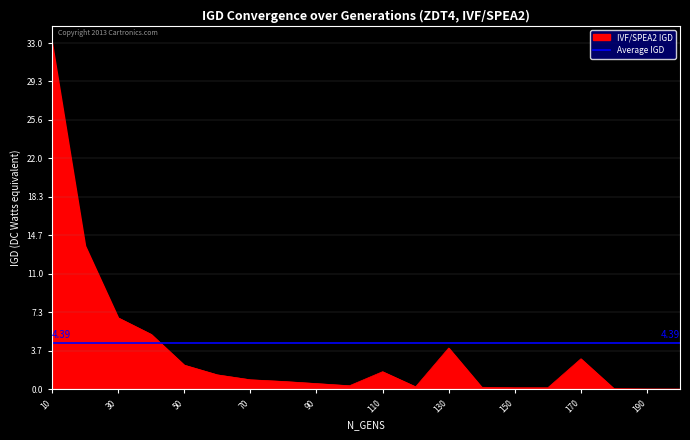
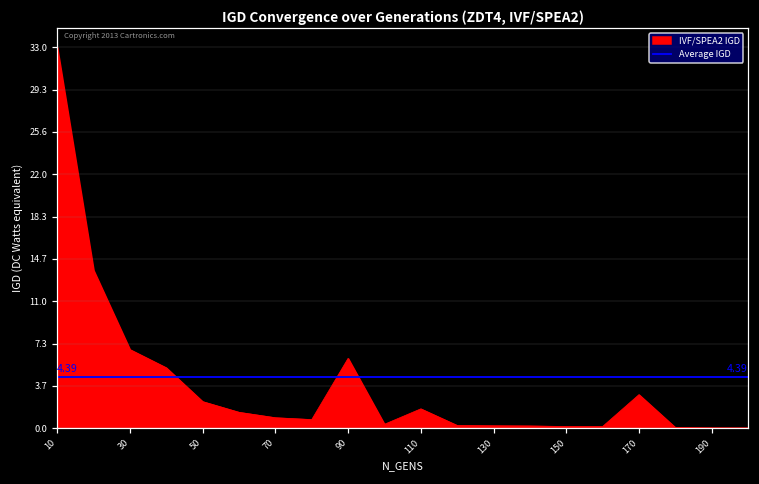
  {
    "30": 6.8,
    "50": 2.3,
    "70": 0.9,
-   "90": 0.5,
+   "90": 6.0,
    "110": 1.7,
-   "130": 3.9,
+   "130": 0.2,
    "150": 0.1,
    "170": 2.9,
    "190": 0.0
  }
